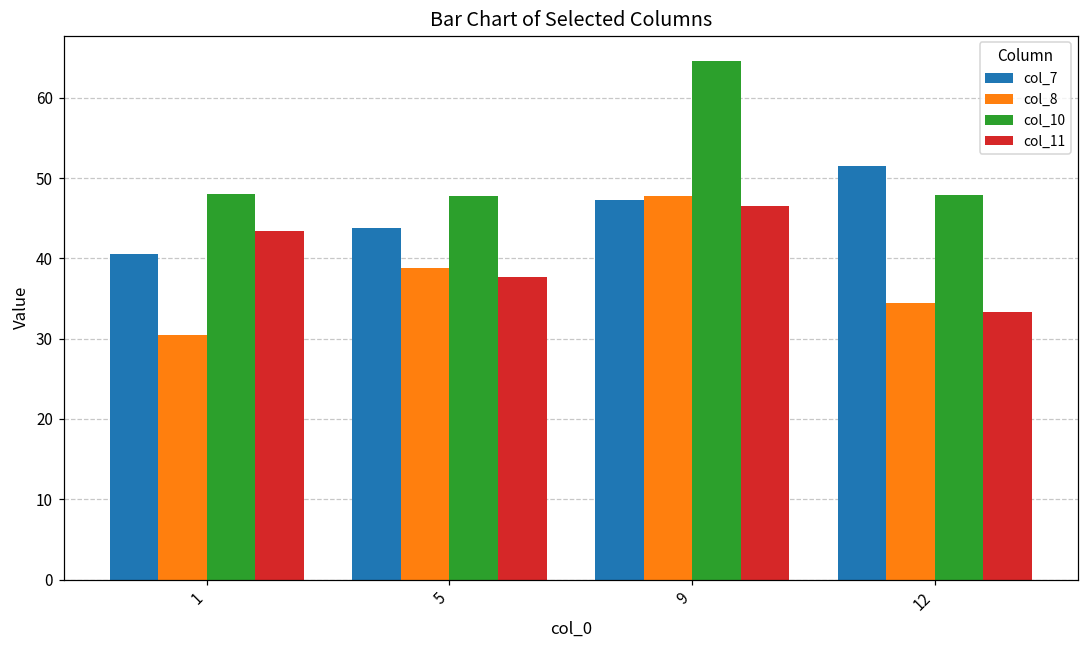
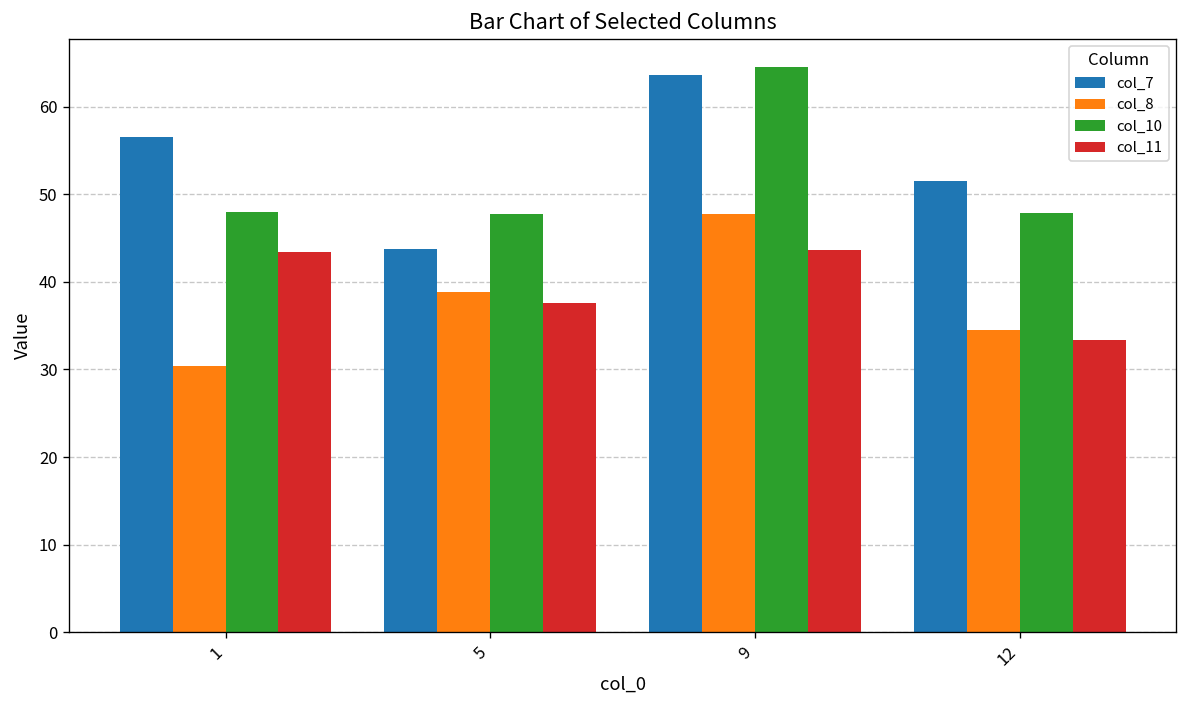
  {
    "col_7": {
-     "1": 41,
+     "1": 57,
      "5": 44,
-     "9": 47,
+     "9": 64,
      "12": 52
    },
    "col_8": {
      "1": 30,
      "5": 39,
      "9": 48,
      "12": 34
    },
    "col_10": {
      "1": 48,
      "5": 48,
      "9": 65,
      "12": 48
    },
    "col_11": {
      "1": 43,
      "5": 38,
-     "9": 47,
+     "9": 44,
      "12": 33
    }
  }
